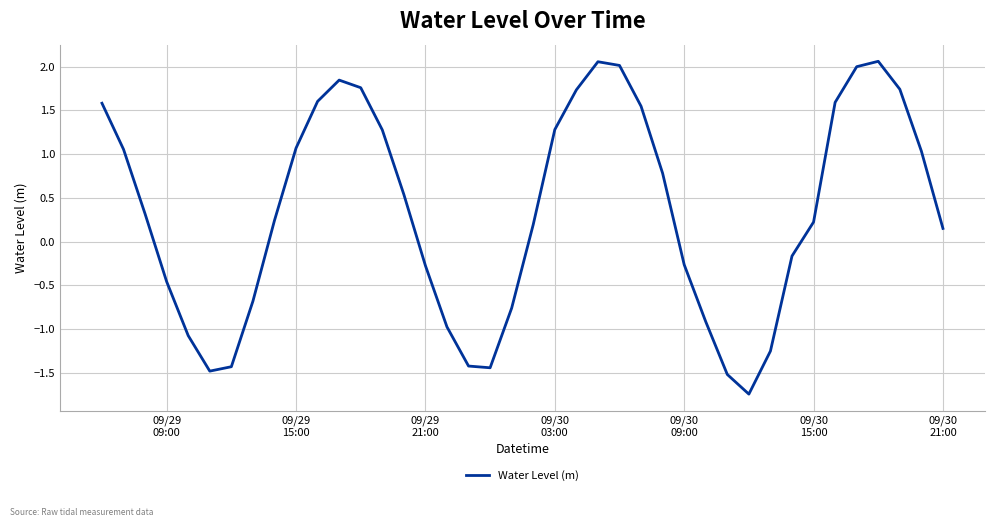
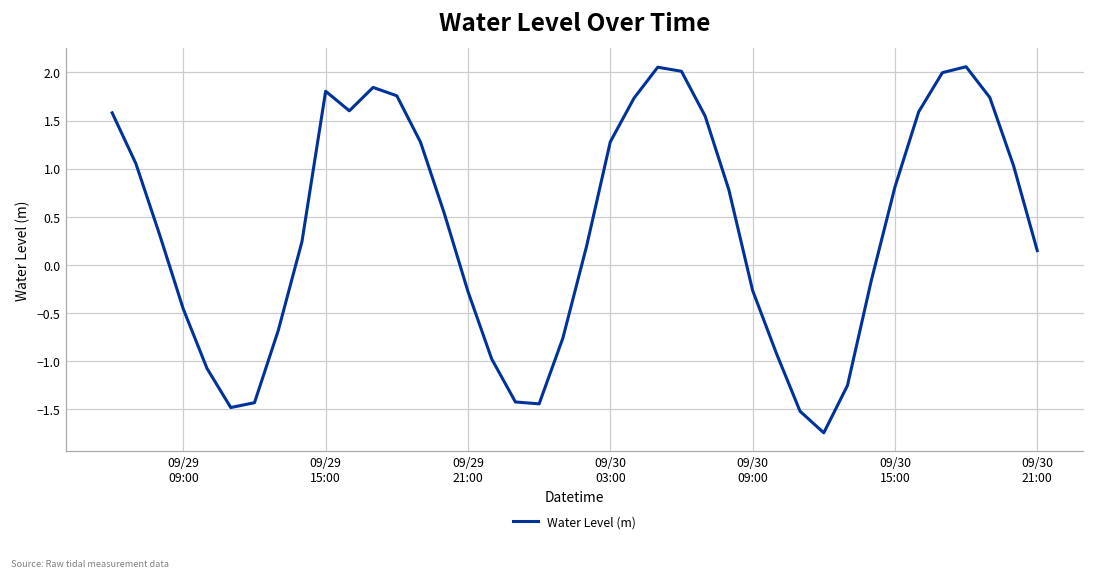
  {
    "09/29 09:00": -0.5,
-   "09/29 15:00": 1.1,
+   "09/29 15:00": 1.8,
    "09/29 21:00": -0.3,
    "09/30 03:00": 1.3,
    "09/30 09:00": -0.3,
-   "09/30 15:00": 0.2,
+   "09/30 15:00": 0.8,
    "09/30 21:00": 0.2
  }
